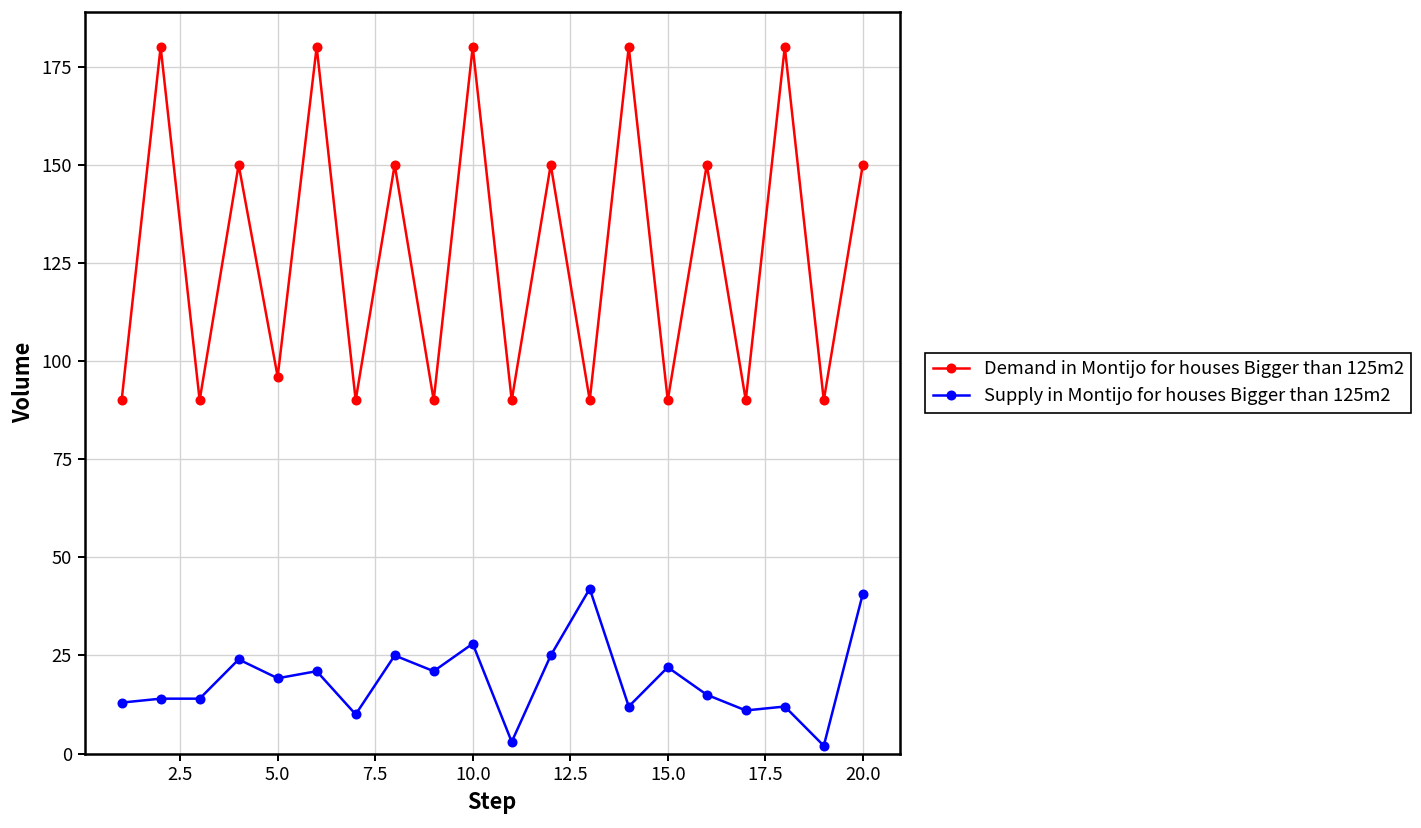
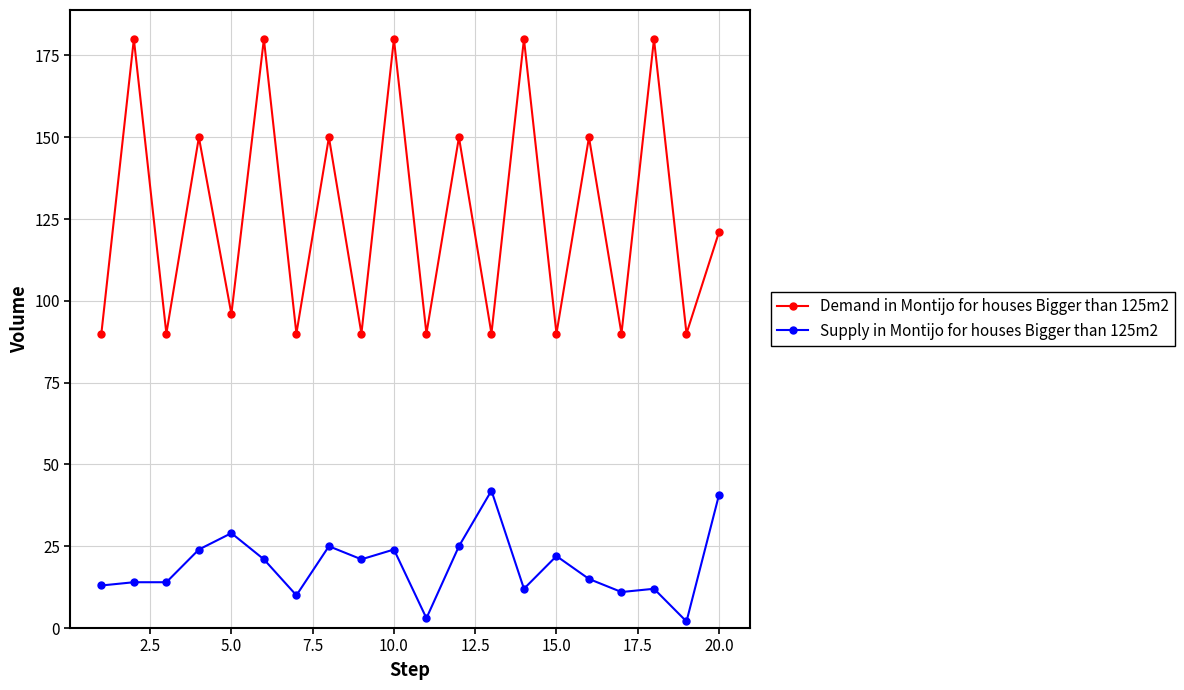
  {
    "Demand in Montijo for houses Bigger than 125m2": {
      "5.0": 96,
      "10.0": 180,
      "15.0": 90,
-     "20.0": 150
+     "20.0": 121
    },
    "Supply in Montijo for houses Bigger than 125m2": {
-     "5.0": 19,
-     "10.0": 28,
+     "5.0": 29,
+     "10.0": 24,
      "15.0": 22,
      "20.0": 41
    }
  }
